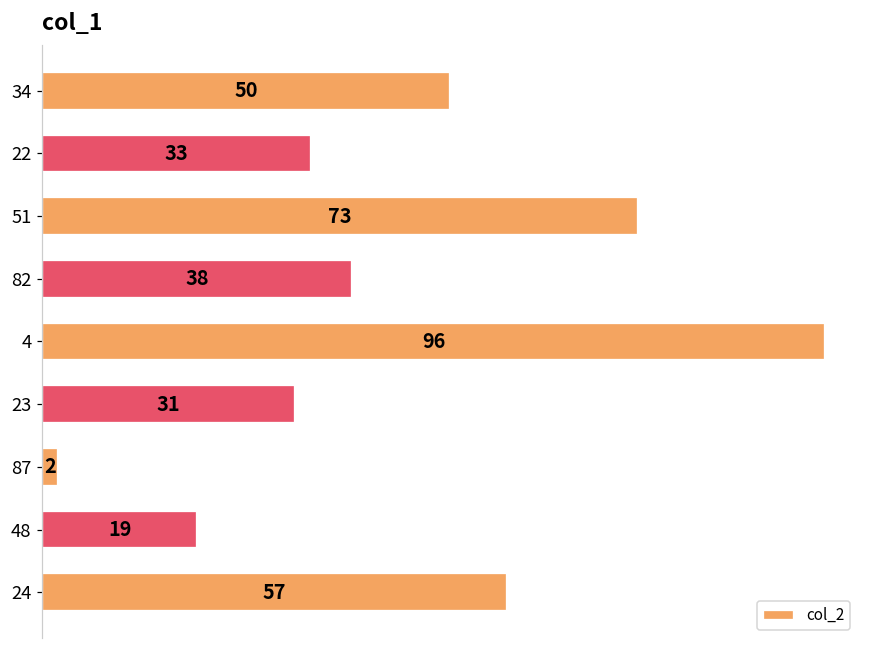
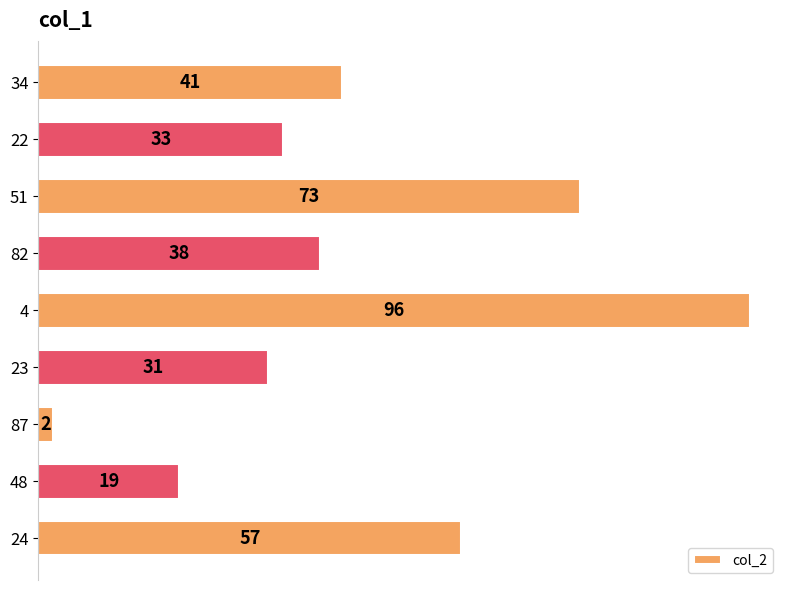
  {
-   "34": 50,
+   "34": 41,
    "22": 33,
    "51": 73,
    "82": 38,
    "4": 96,
    "23": 31,
    "87": 2,
    "48": 19,
    "24": 57
  }
